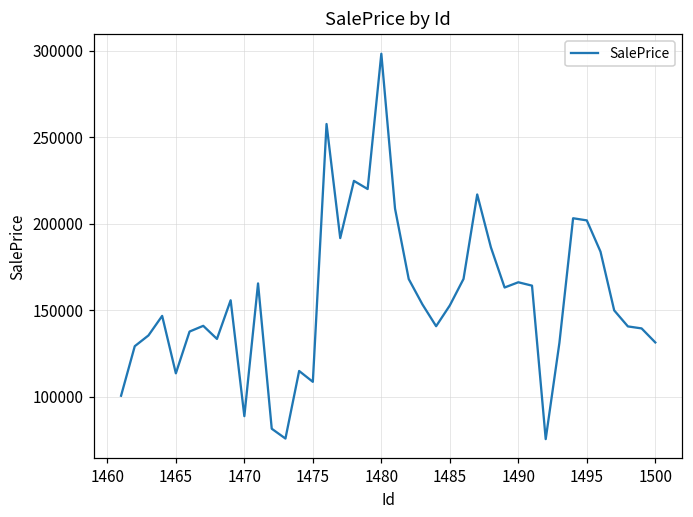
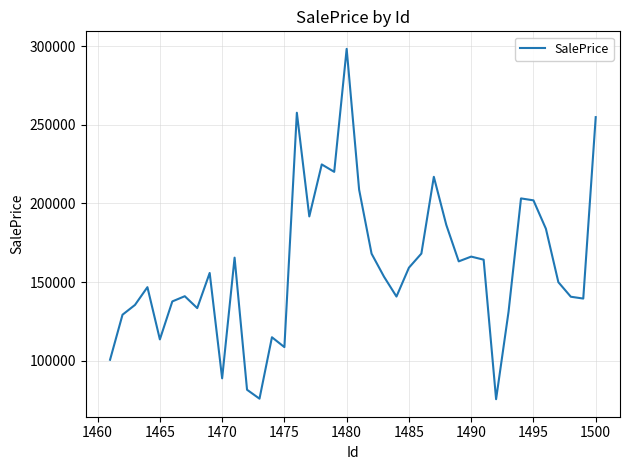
  {
    "1465": 114000,
    "1470": 89000,
    "1475": 109000,
    "1480": 298000,
-   "1485": 153000,
+   "1485": 159000,
    "1490": 166000,
    "1495": 202000,
-   "1500": 131000
+   "1500": 255000
  }
